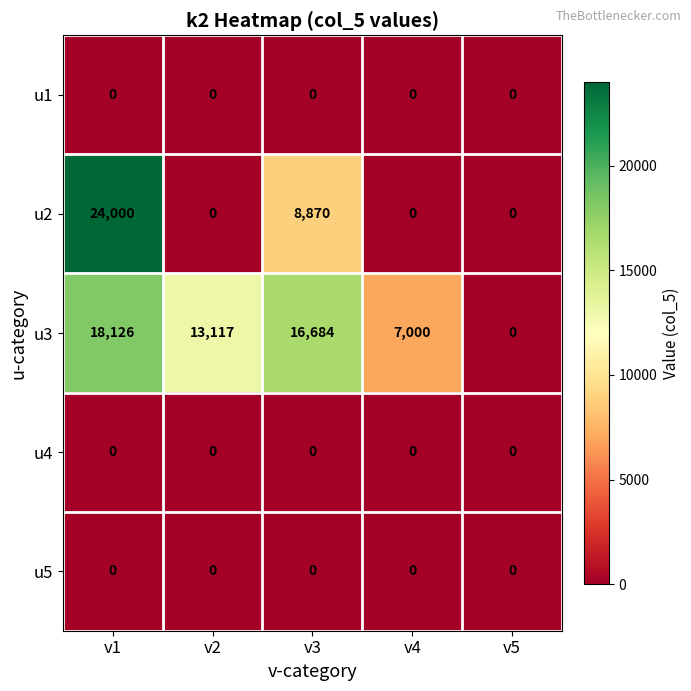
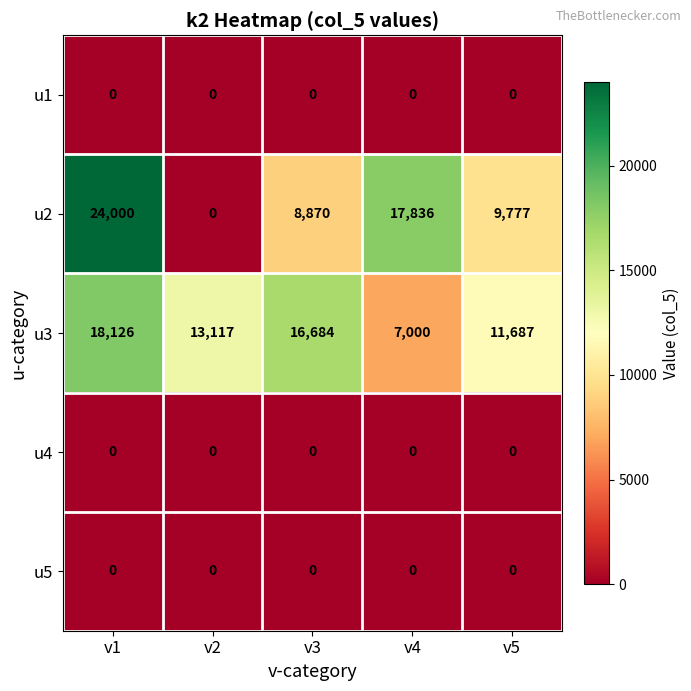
  {
    "u1": {
      "v1": "0",
      "v2": "0",
      "v3": "0",
      "v4": "0",
      "v5": "0"
    },
    "u2": {
      "v1": "24,000",
      "v2": "0",
      "v3": "8,870",
-     "v4": "0",
-     "v5": "0"
+     "v4": "17,836",
+     "v5": "9,777"
    },
    "u3": {
      "v1": "18,126",
      "v2": "13,117",
      "v3": "16,684",
      "v4": "7,000",
-     "v5": "0"
+     "v5": "11,687"
    },
    "u4": {
      "v1": "0",
      "v2": "0",
      "v3": "0",
      "v4": "0",
      "v5": "0"
    },
    "u5": {
      "v1": "0",
      "v2": "0",
      "v3": "0",
      "v4": "0",
      "v5": "0"
    }
  }
